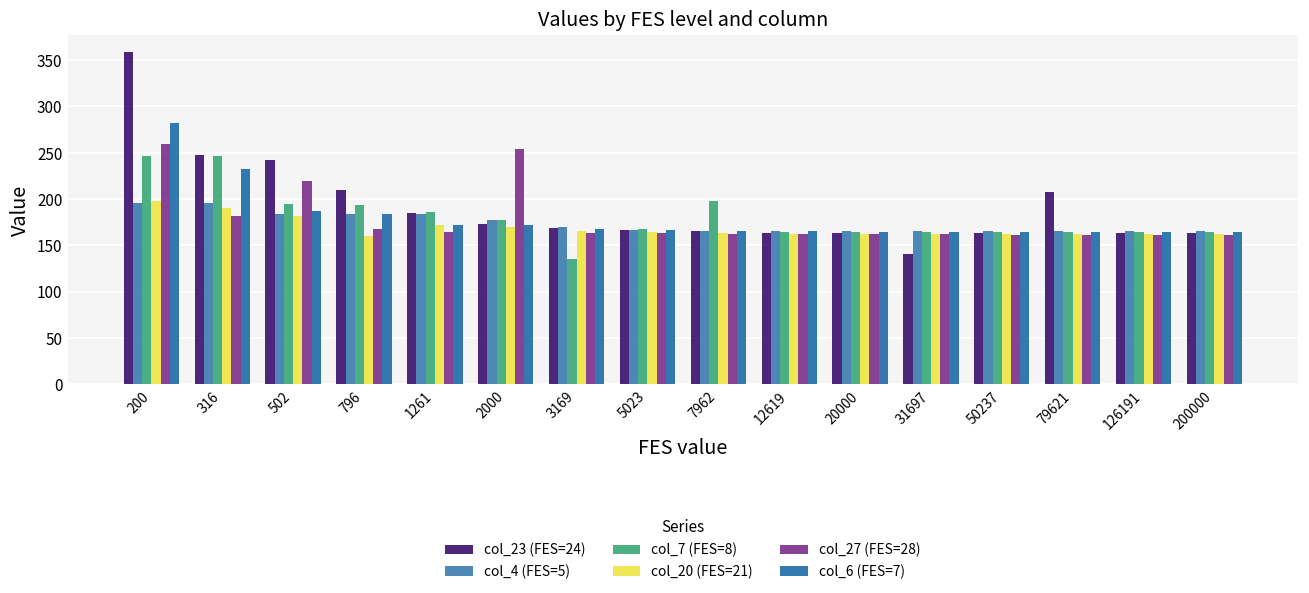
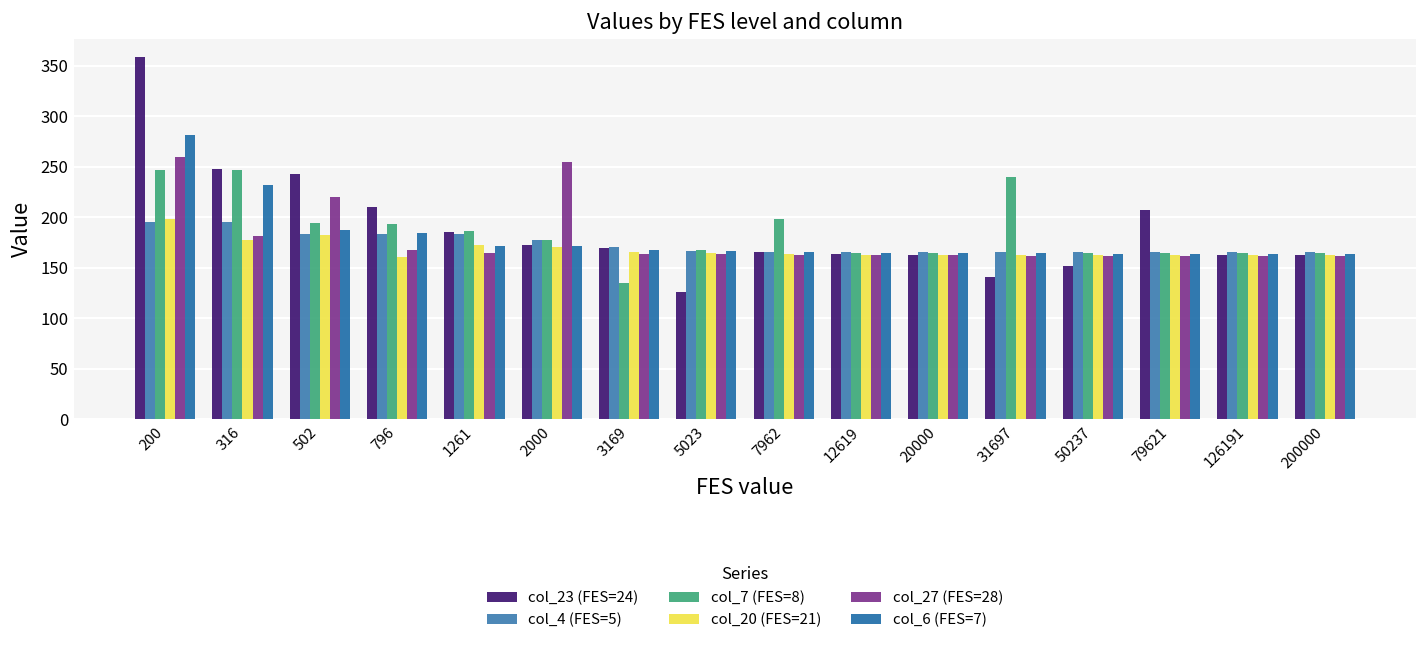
  {
    "col_23 (FES=24)": {
      "200": 360,
      "316": 250,
      "502": 240,
      "796": 210,
      "1261": 190,
      "2000": 170,
      "3169": 170,
-     "5023": 170,
+     "5023": 130,
      "7962": 170,
      "12619": 160,
      "20000": 160,
      "31697": 140,
-     "50237": 160,
+     "50237": 150,
      "79621": 210,
      "126191": 160,
      "200000": 160
    },
    "col_7 (FES=8)": {
      "200": 250,
      "316": 250,
      "502": 190,
      "796": 190,
      "1261": 190,
      "2000": 180,
      "3169": 140,
      "5023": 170,
      "7962": 200,
      "12619": 160,
      "20000": 160,
-     "31697": 160,
+     "31697": 240,
      "50237": 160,
      "79621": 160,
      "126191": 160,
      "200000": 160
    },
    "col_20 (FES=21)": {
      "200": 200,
-     "316": 190,
+     "316": 180,
      "502": 180,
      "796": 160,
      "1261": 170,
      "2000": 170,
      "3169": 170,
      "5023": 160,
      "7962": 160,
      "12619": 160,
      "20000": 160,
      "31697": 160,
      "50237": 160,
      "79621": 160,
      "126191": 160,
      "200000": 160
    },
    "col_27 (FES=28)": {
      "200": 260,
      "316": 180,
      "502": 220,
      "796": 170,
      "1261": 160,
      "2000": 250,
      "3169": 160,
      "5023": 160,
      "7962": 160,
      "12619": 160,
      "20000": 160,
      "31697": 160,
      "50237": 160,
      "79621": 160,
      "126191": 160,
      "200000": 160
    }
  }
